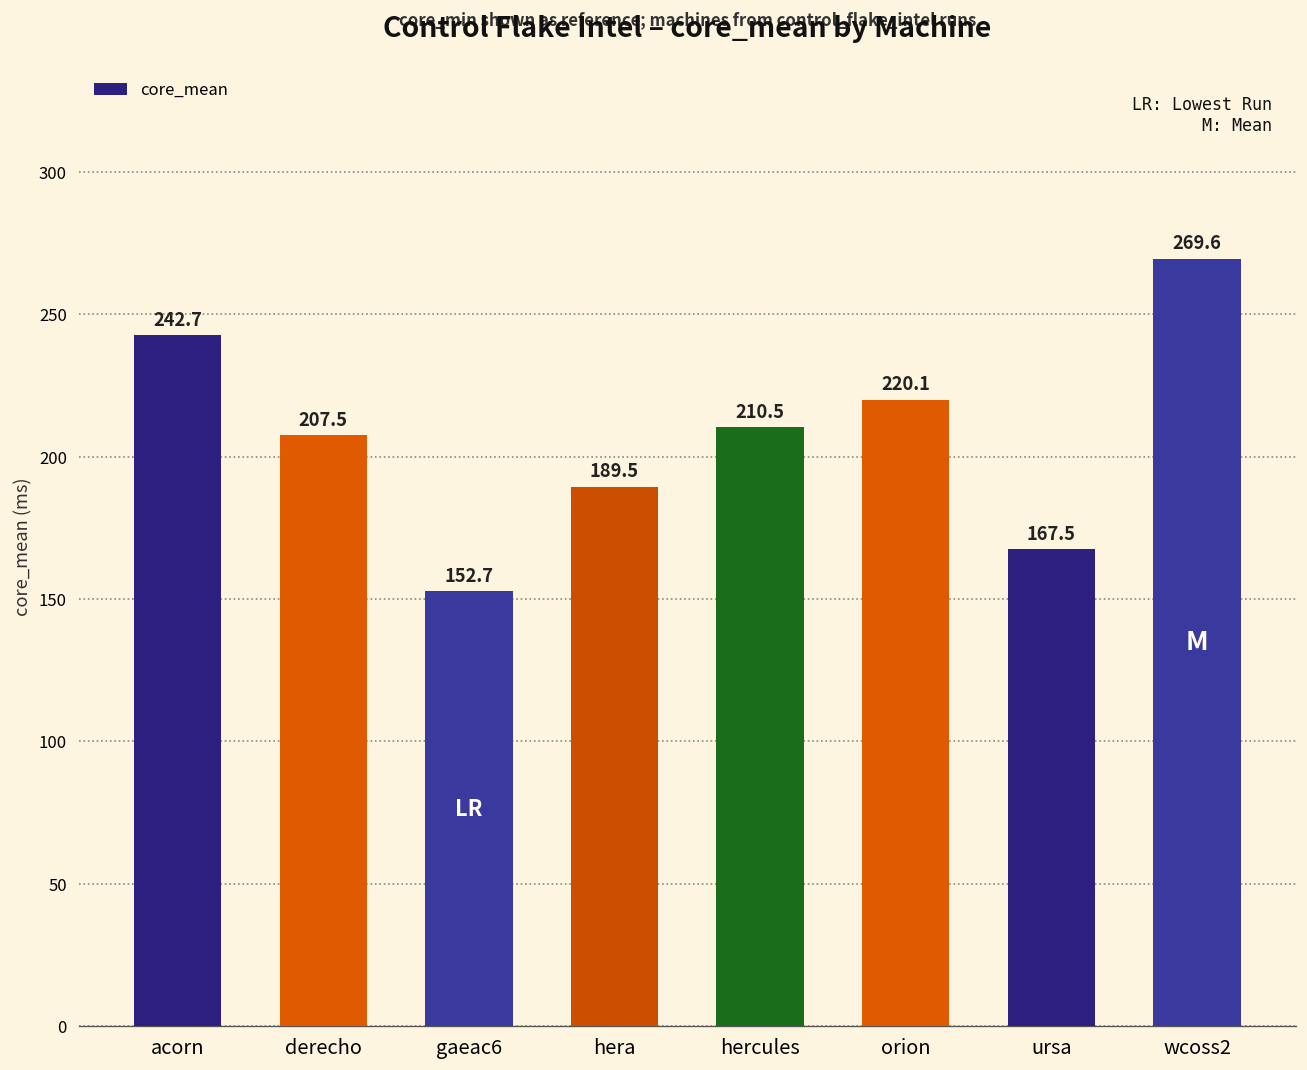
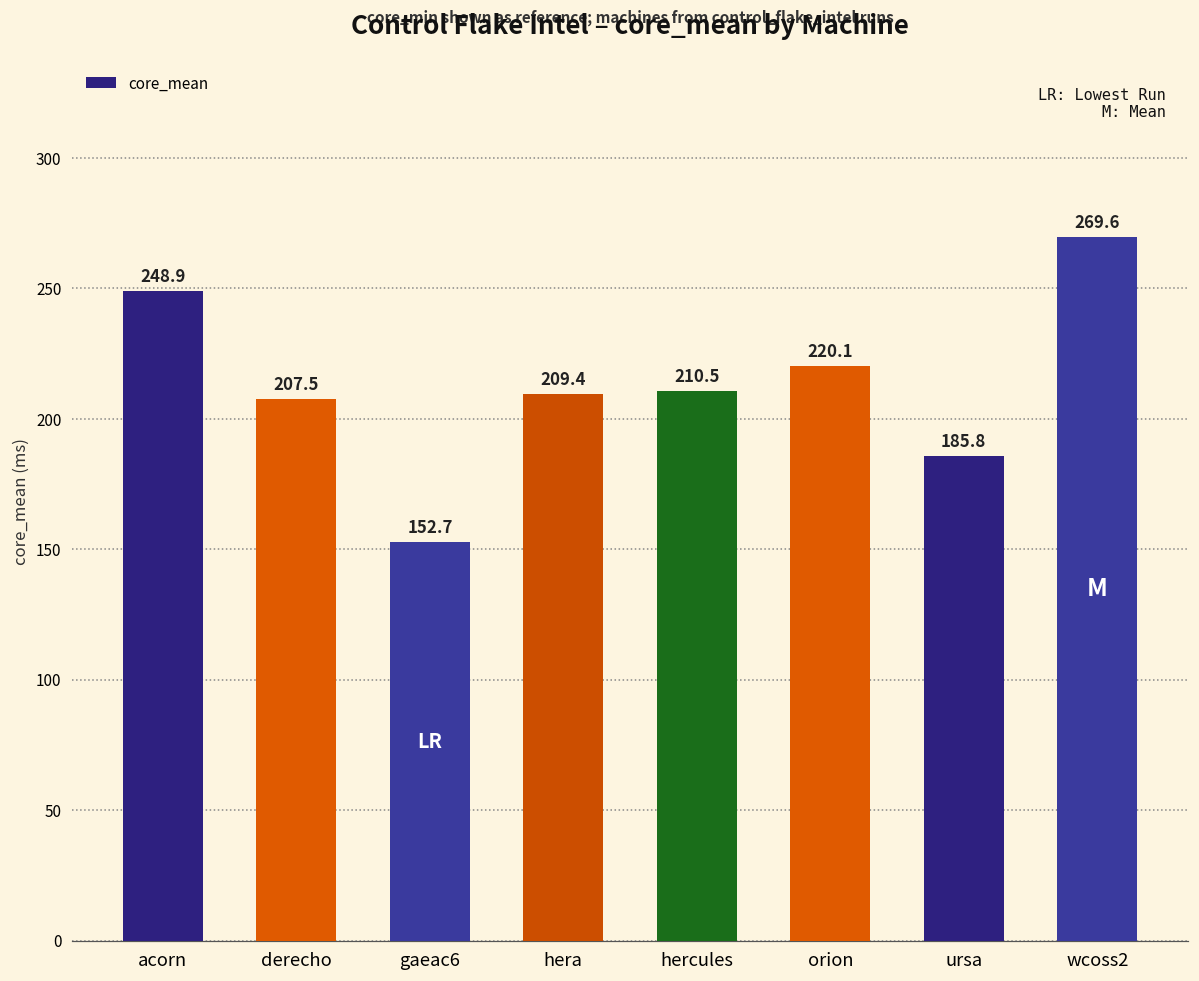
  {
-   "acorn": 242.7,
+   "acorn": 248.9,
    "derecho": 207.5,
    "gaeac6": 152.7,
-   "hera": 189.5,
+   "hera": 209.4,
    "hercules": 210.5,
    "orion": 220.1,
-   "ursa": 167.5,
+   "ursa": 185.8,
    "wcoss2": 269.6
  }
